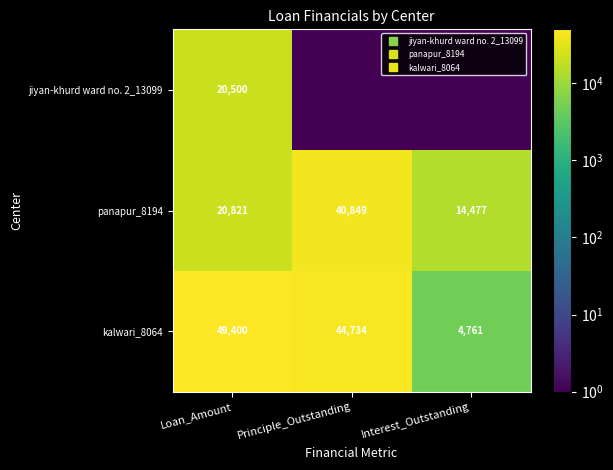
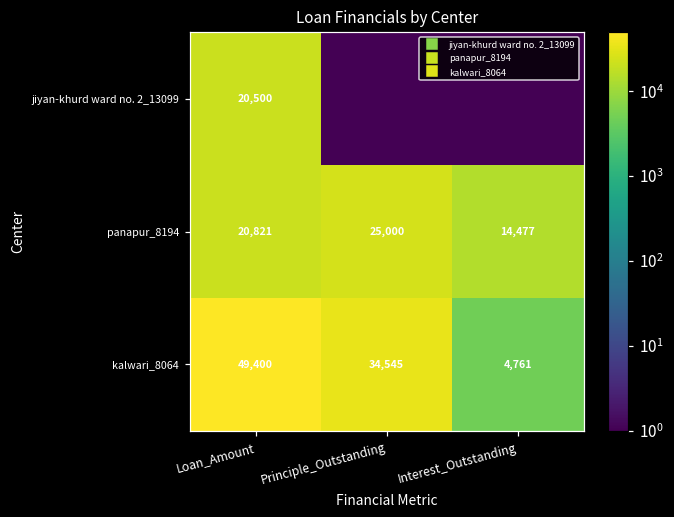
  {
    "jiyan-khurd ward no. 2_13099": {
      "Loan_Amount": "20,500"
    },
    "panapur_8194": {
      "Loan_Amount": "20,821",
-     "Principle_Outstanding": "40,849",
+     "Principle_Outstanding": "25,000",
      "Interest_Outstanding": "14,477"
    },
    "kalwari_8064": {
      "Loan_Amount": "49,400",
-     "Principle_Outstanding": "44,734",
+     "Principle_Outstanding": "34,545",
      "Interest_Outstanding": "4,761"
    }
  }
